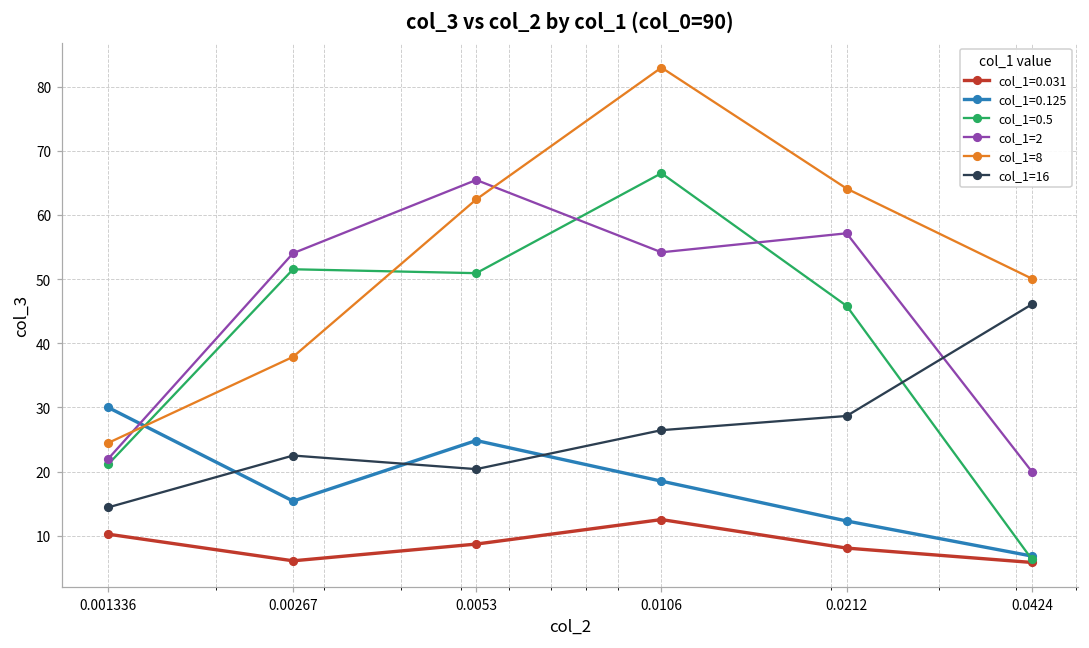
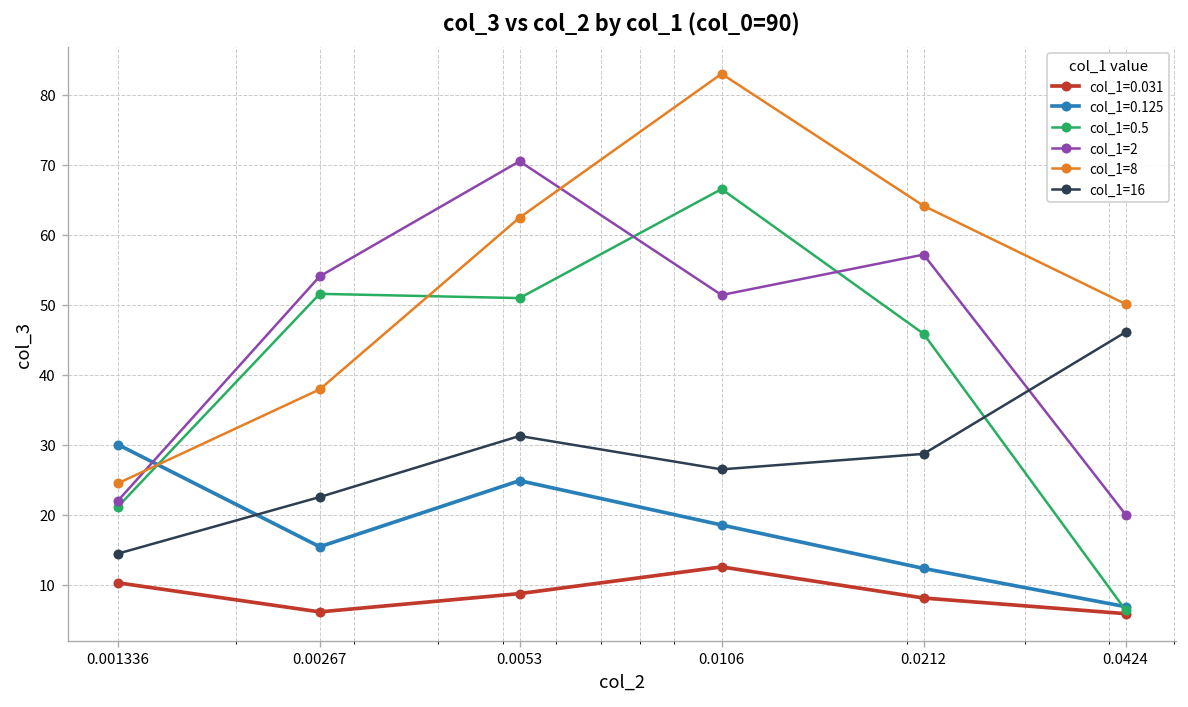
  {
    "col_1=0.031": {
      "0.001336": 10,
      "0.00267": 6,
      "0.0053": 9,
      "0.0106": 13,
      "0.0212": 8,
      "0.0424": 6
    },
    "col_1=0.125": {
      "0.001336": 30,
      "0.00267": 15,
      "0.0053": 25,
      "0.0106": 19,
      "0.0212": 12,
      "0.0424": 7
    },
    "col_1=0.5": {
      "0.001336": 21,
      "0.00267": 52,
      "0.0053": 51,
      "0.0106": 67,
      "0.0212": 46,
      "0.0424": 6
    },
    "col_1=2": {
      "0.001336": 22,
      "0.00267": 54,
-     "0.0053": 65,
-     "0.0106": 54,
+     "0.0053": 70,
+     "0.0106": 51,
      "0.0212": 57,
      "0.0424": 20
    },
    "col_1=8": {
      "0.001336": 24,
      "0.00267": 38,
      "0.0053": 62,
      "0.0106": 83,
      "0.0212": 64,
      "0.0424": 50
    },
    "col_1=16": {
      "0.001336": 14,
      "0.00267": 22,
-     "0.0053": 20,
+     "0.0053": 31,
      "0.0106": 26,
      "0.0212": 29,
      "0.0424": 46
    }
  }
